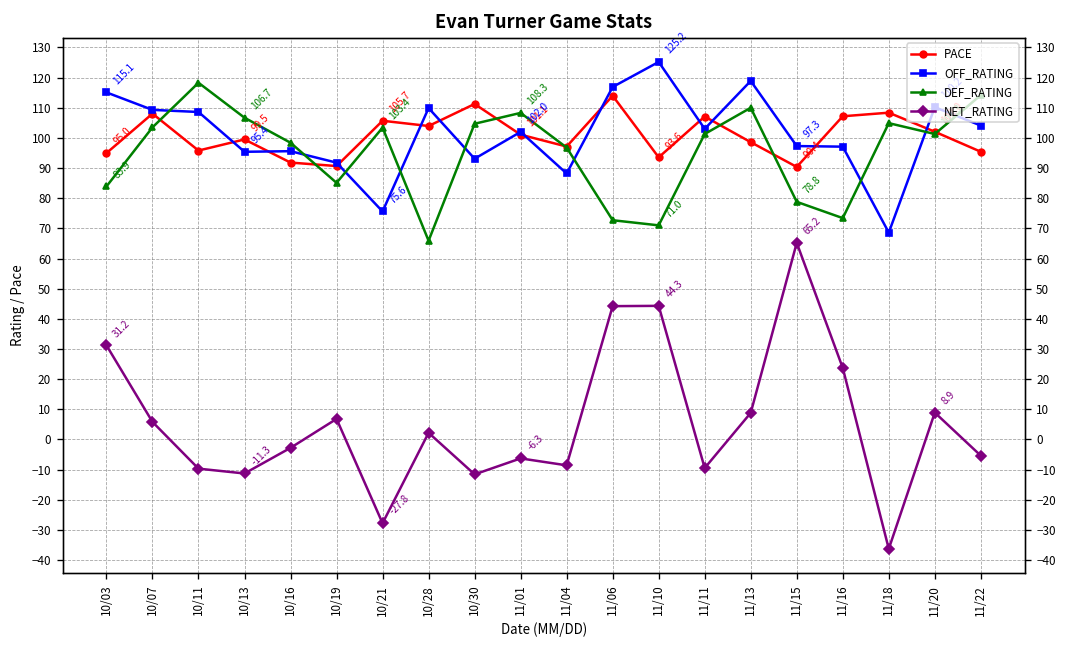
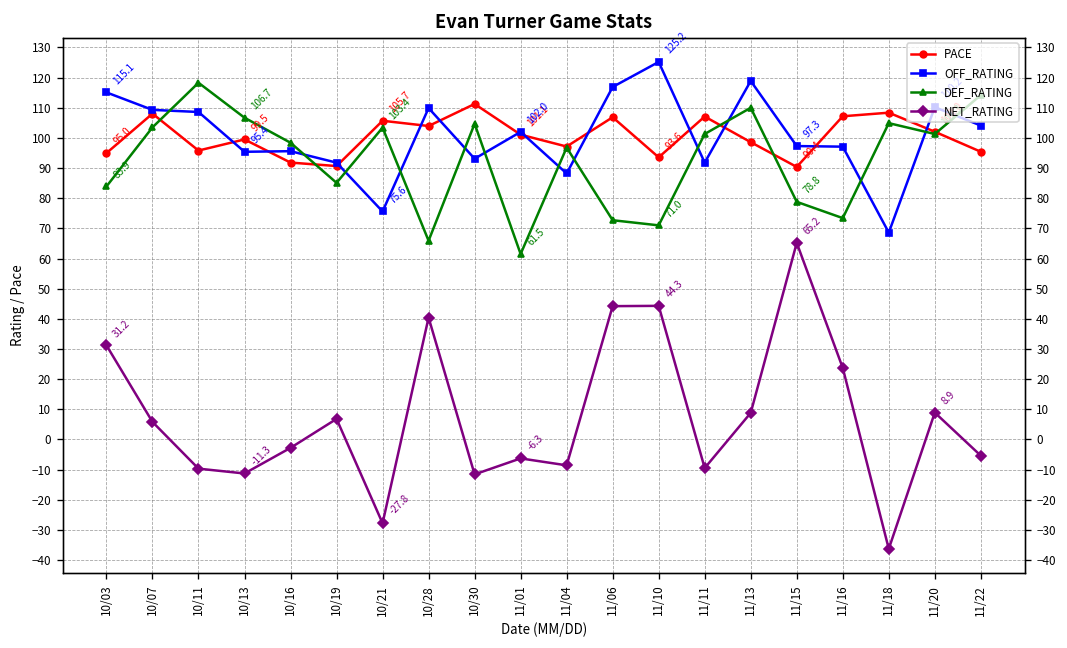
  {
    "PACE": {
      "10/07": 108,
      "10/11": 96,
      "10/16": 92,
      "10/19": 91,
      "10/28": 104,
      "10/30": 111,
-     "11/06": 114,
+     "11/06": 107,
      "11/11": 107,
      "11/13": 99,
      "11/16": 107,
      "11/18": 108,
      "11/22": 95
    },
    "OFF_RATING": {
      "10/07": 109,
      "10/11": 109,
      "10/16": 96,
      "10/19": 92,
      "10/28": 110,
      "10/30": 93,
      "11/04": 88,
      "11/06": 117,
-     "11/11": 103,
+     "11/11": 92,
      "11/13": 119,
      "11/16": 97,
      "11/18": 69,
      "11/22": 104
    },
    "DEF_RATING": {
      "10/03": 83.9,
      "10/13": 106.7,
-     "11/01": 108.3,
+     "11/01": 61.5,
      "11/10": 71.0,
      "11/15": 78.8
    },
    "NET_RATING": {
      "10/07": 6,
      "10/11": -10,
      "10/16": -3,
      "10/19": 7,
-     "10/28": 2,
+     "10/28": 40,
      "10/30": -12,
      "11/04": -9,
      "11/06": 44,
      "11/11": -10,
      "11/13": 9,
      "11/16": 24,
      "11/18": -36,
      "11/22": -5
    }
  }
